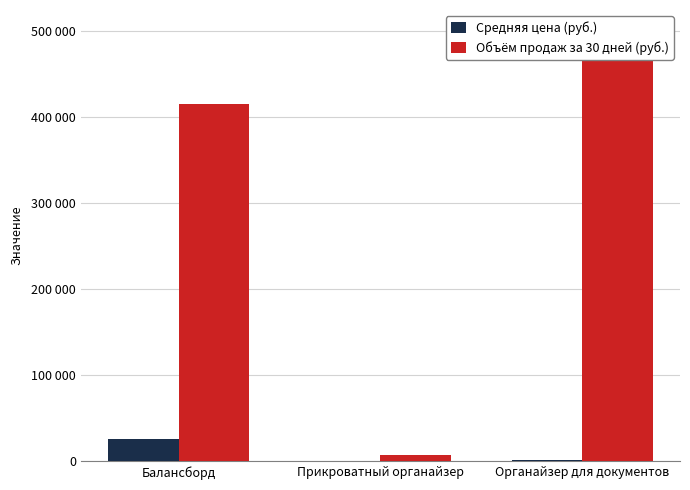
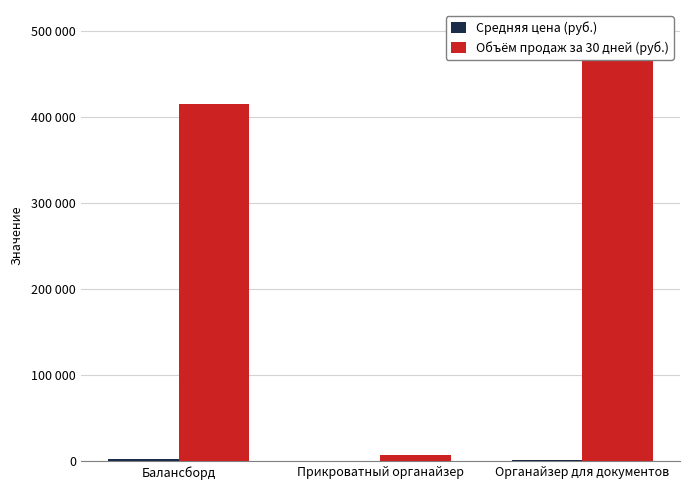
  {
    "Средняя цена (руб.)": {
-     "Балансборд": 30000
+     "Балансборд": 0
    },
    "Объём продаж за 30 дней (руб.)": {
      "Балансборд": 420000,
      "Прикроватный органайзер": 10000
    }
  }
